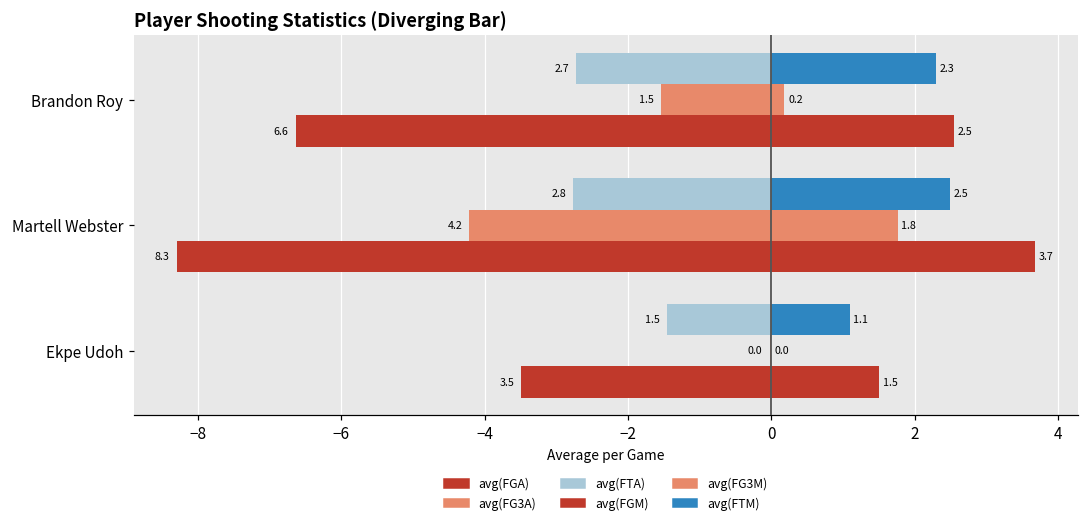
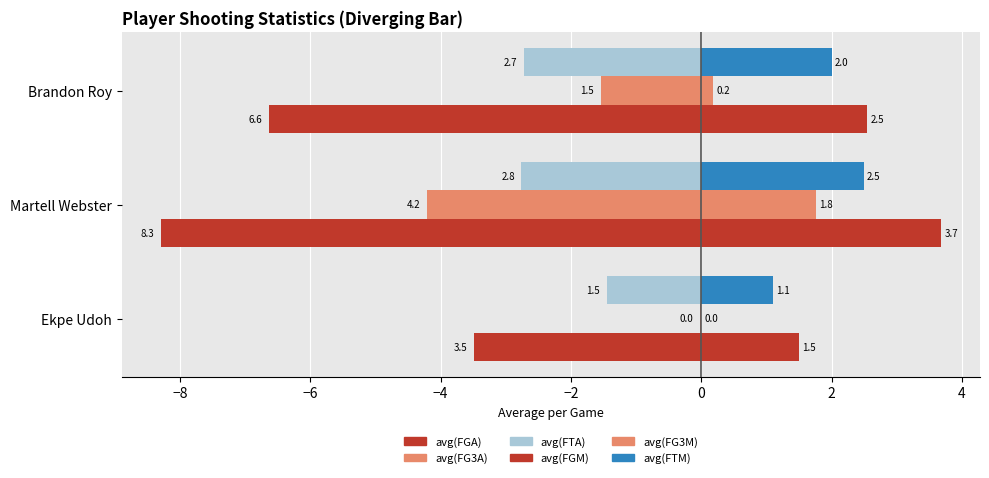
  {
    "avg(FTM)": {
-     "Brandon Roy": 2.3,
+     "Brandon Roy": 2.0,
      "Martell Webster": 2.5,
      "Ekpe Udoh": 1.1
    }
  }
